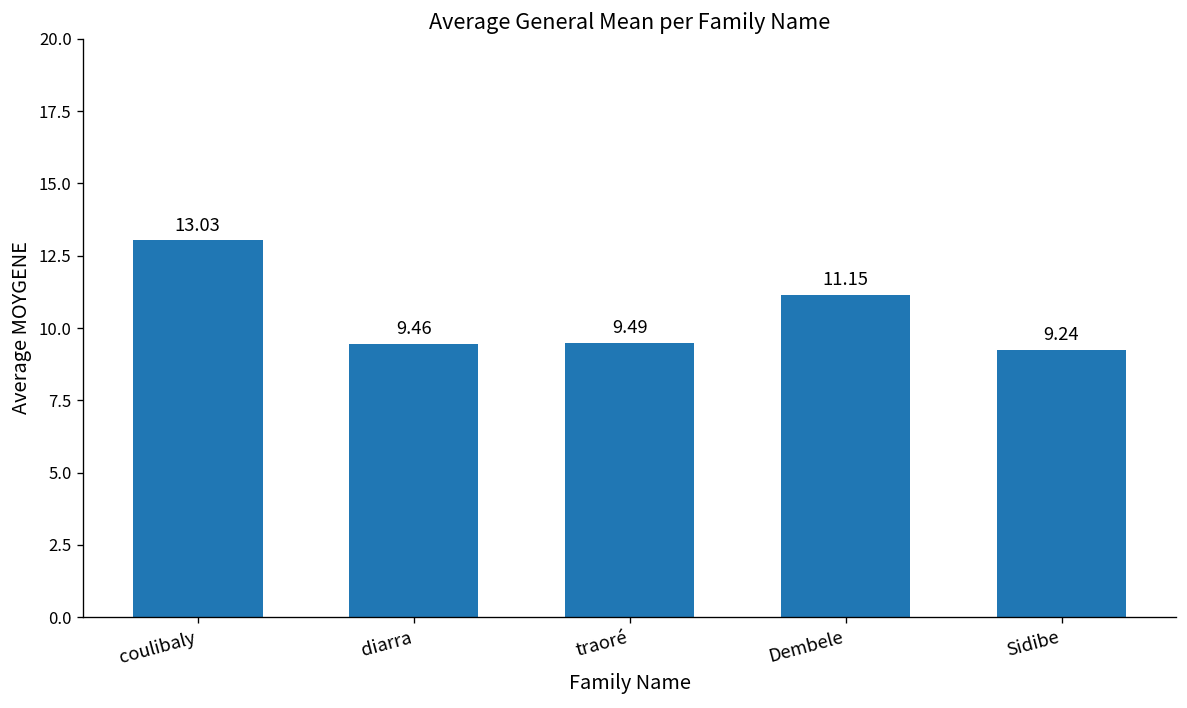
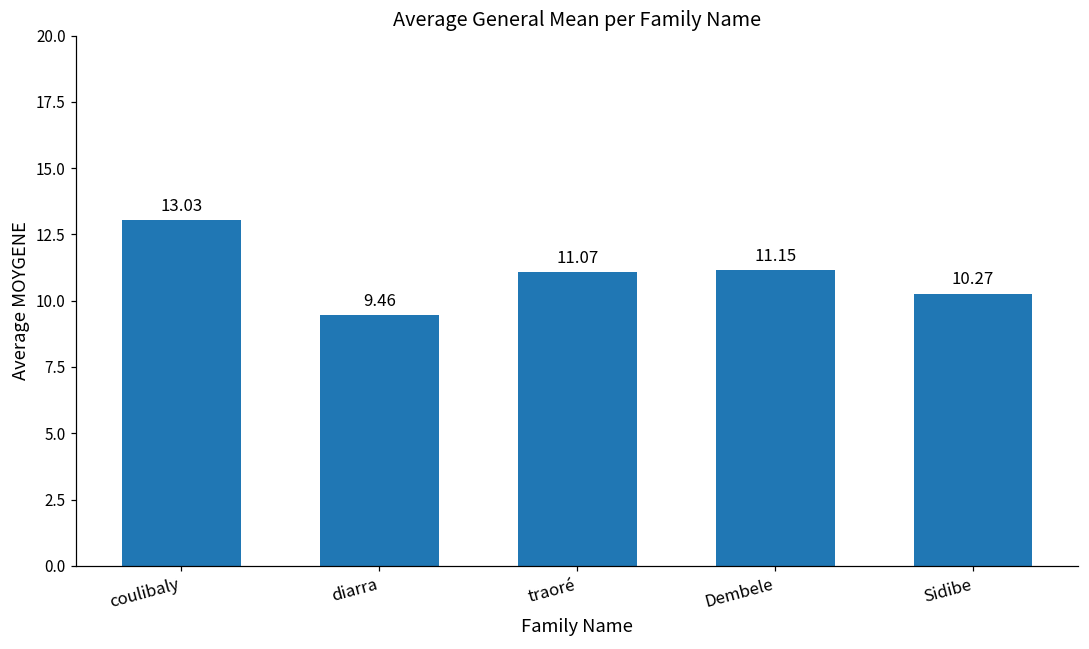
  {
    "coulibaly": 13.03,
    "diarra": 9.46,
-   "traoré": 9.49,
+   "traoré": 11.07,
    "Dembele": 11.15,
-   "Sidibe": 9.24
+   "Sidibe": 10.27
  }
